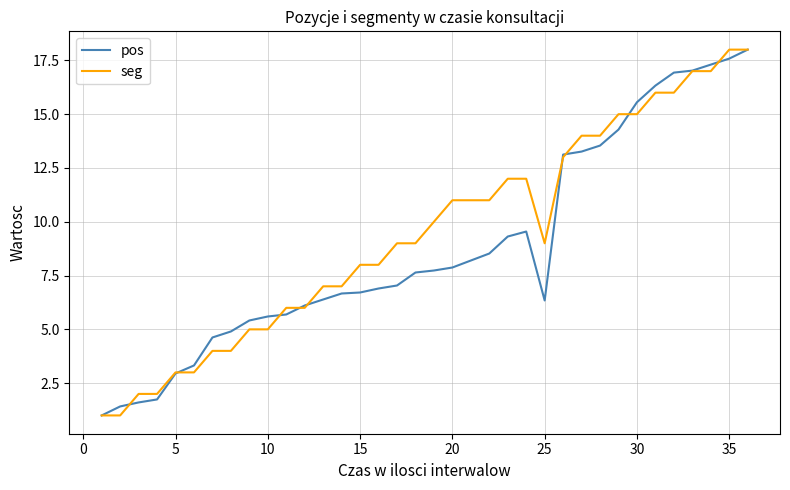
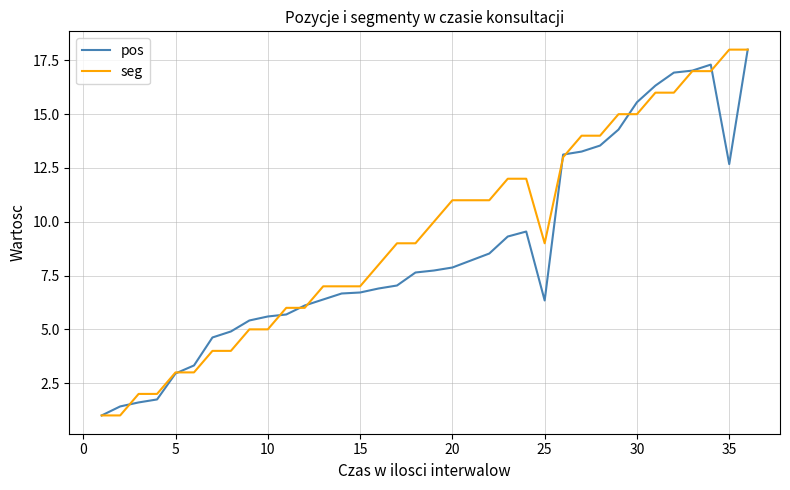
  {
    "pos": {
      "10": 5.6,
      "15": 6.7,
      "20": 7.9,
      "25": 6.3,
      "30": 15.6,
-     "35": 17.6
+     "35": 12.7
    },
    "seg": {
      "10": 5,
-     "15": 8,
+     "15": 7,
      "20": 11,
      "25": 9,
      "30": 15,
      "35": 18
    }
  }
